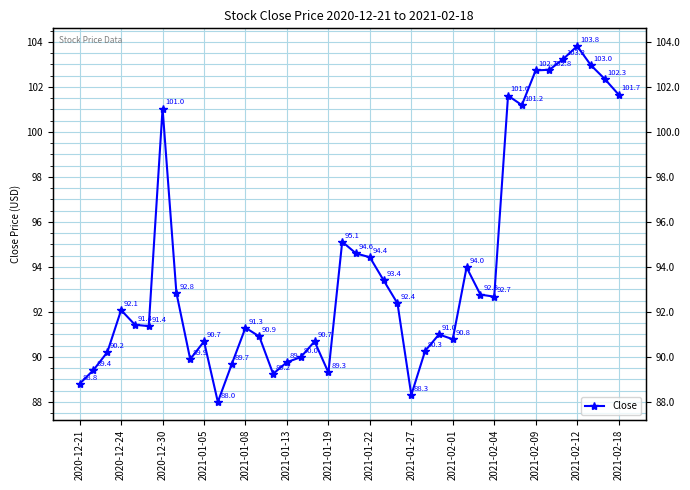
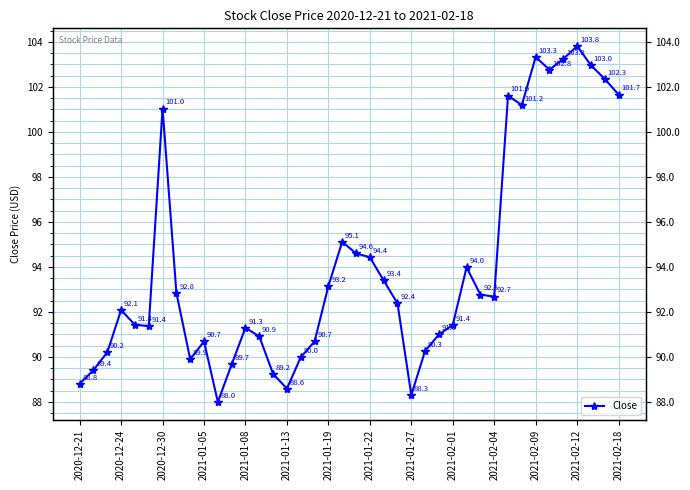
  {
    "2020-12-21": 88.8,
    "2020-12-24": 92.1,
    "2020-12-30": 101.0,
    "2021-01-05": 90.7,
    "2021-01-08": 91.3,
-   "2021-01-13": 89.8,
-   "2021-01-19": 89.3,
+   "2021-01-13": 88.6,
+   "2021-01-19": 93.2,
    "2021-01-22": 94.4,
    "2021-01-27": 88.3,
-   "2021-02-01": 90.8,
+   "2021-02-01": 91.4,
    "2021-02-04": 92.7,
-   "2021-02-09": 102.7,
+   "2021-02-09": 103.3,
    "2021-02-12": 103.8,
    "2021-02-18": 101.7
  }
